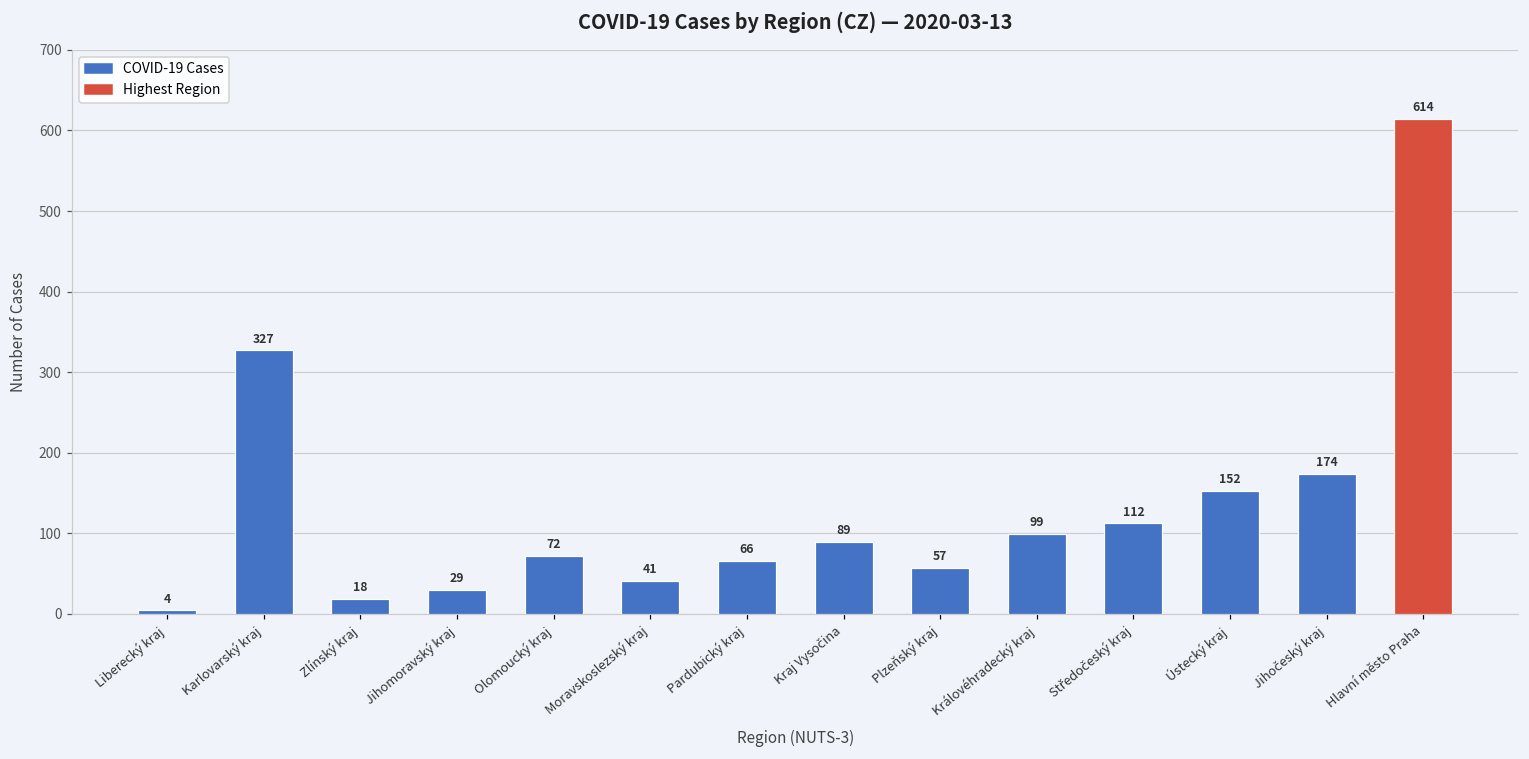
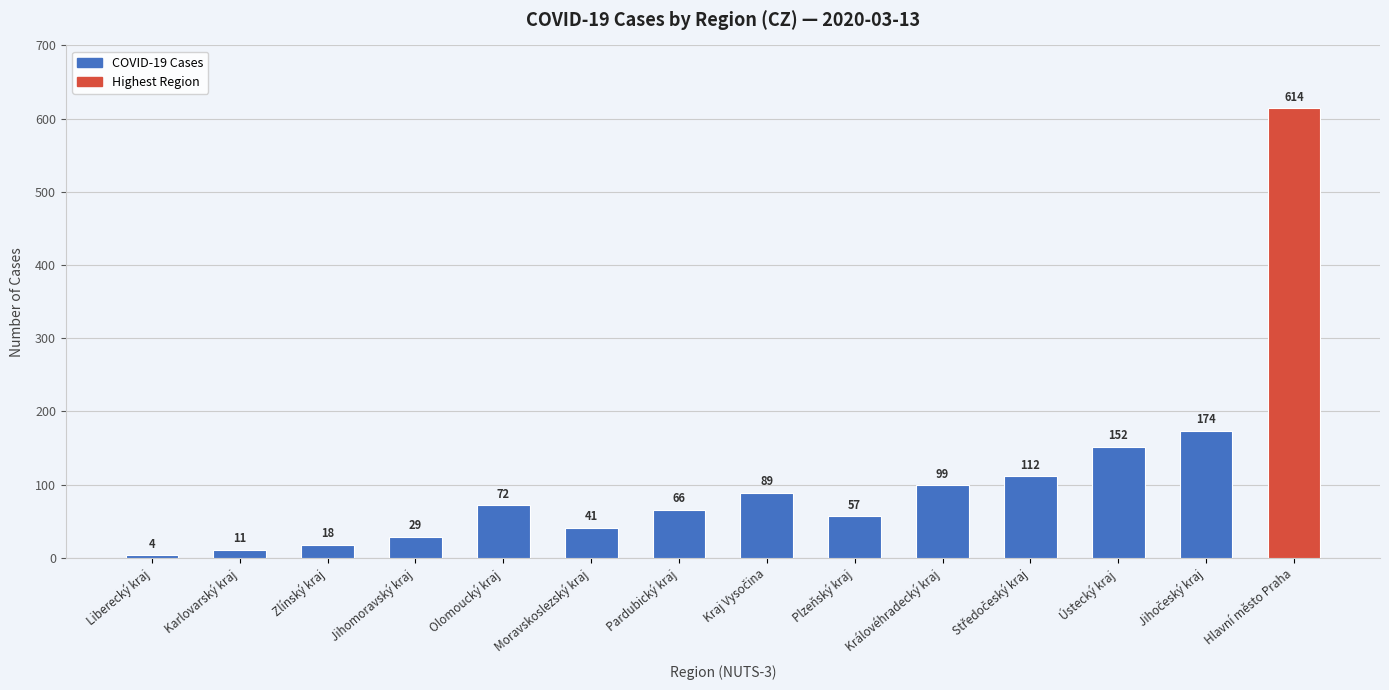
  {
    "Liberecký kraj": 4,
-   "Karlovarský kraj": 327,
+   "Karlovarský kraj": 11,
    "Zlínský kraj": 18,
    "Jihomoravský kraj": 29,
    "Olomoucký kraj": 72,
    "Moravskoslezský kraj": 41,
    "Pardubický kraj": 66,
    "Kraj Vysočina": 89,
    "Plzeňský kraj": 57,
    "Královéhradecký kraj": 99,
    "Středočeský kraj": 112,
    "Ústecký kraj": 152,
    "Jihočeský kraj": 174,
    "Hlavní město Praha": 614
  }
